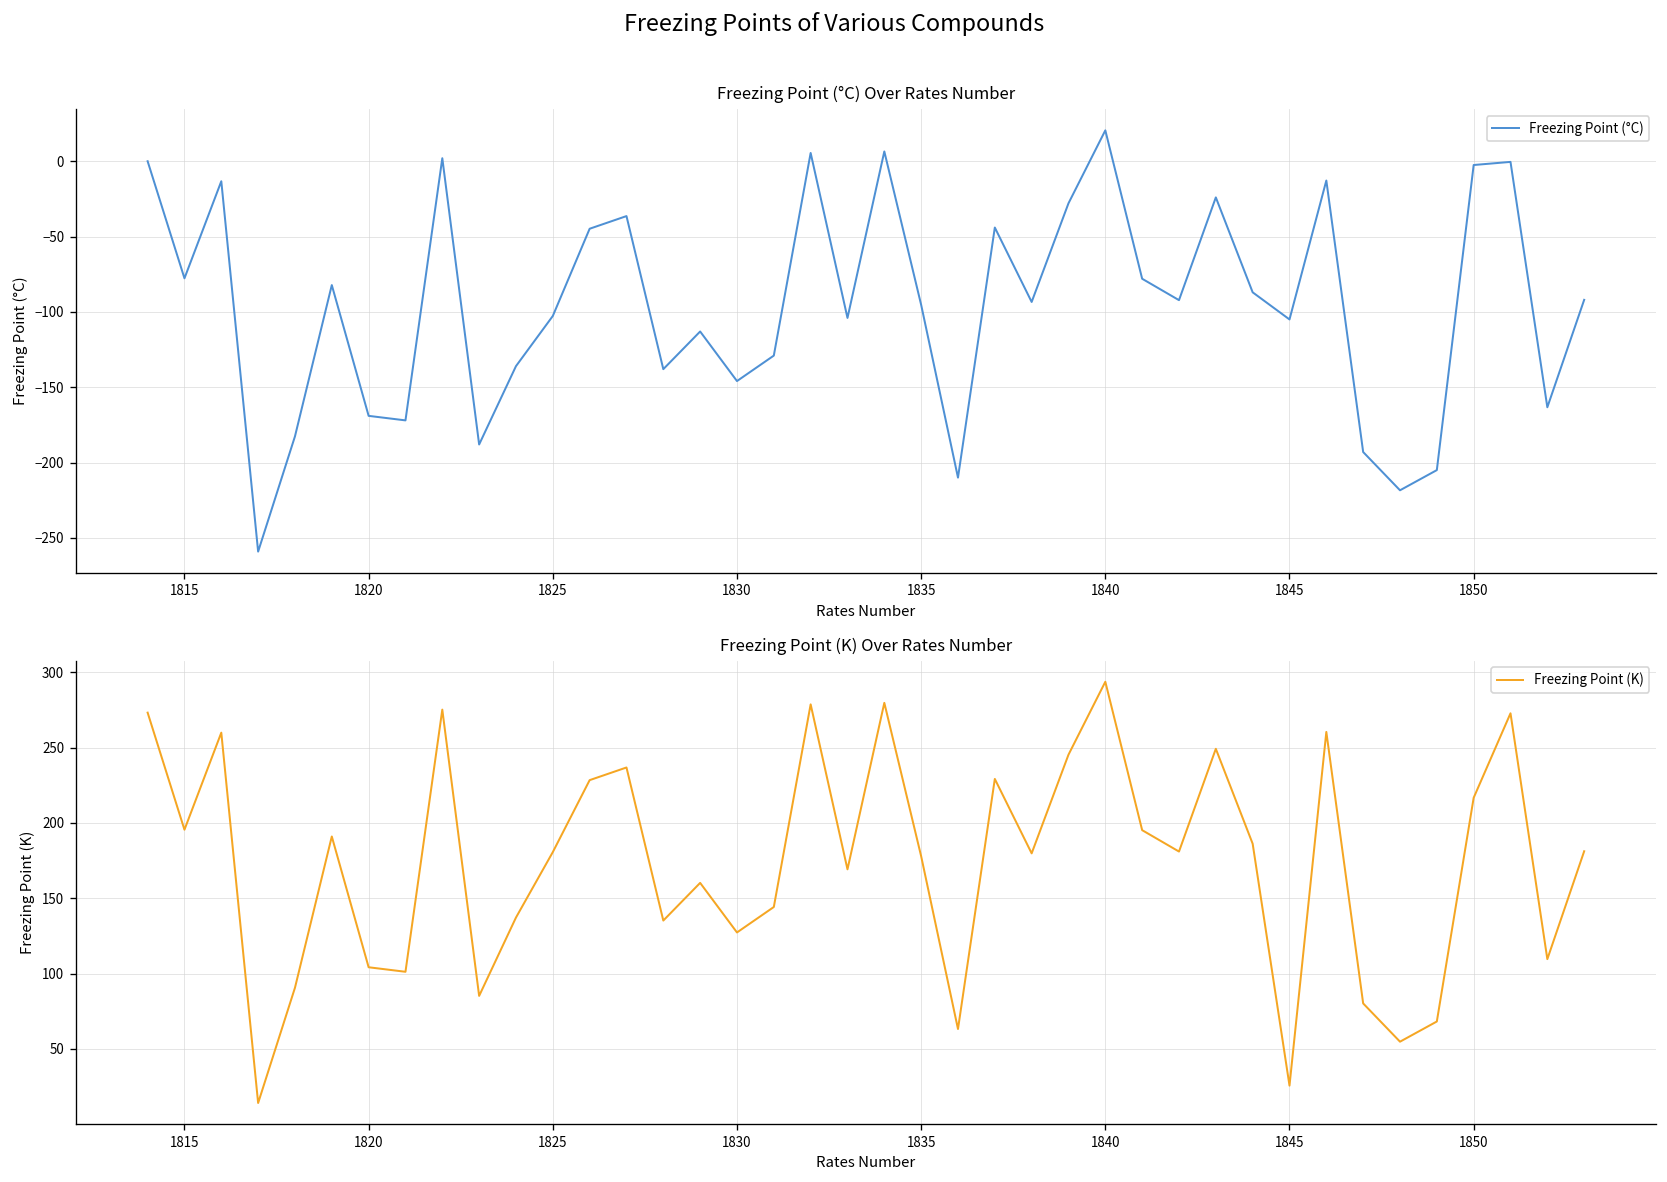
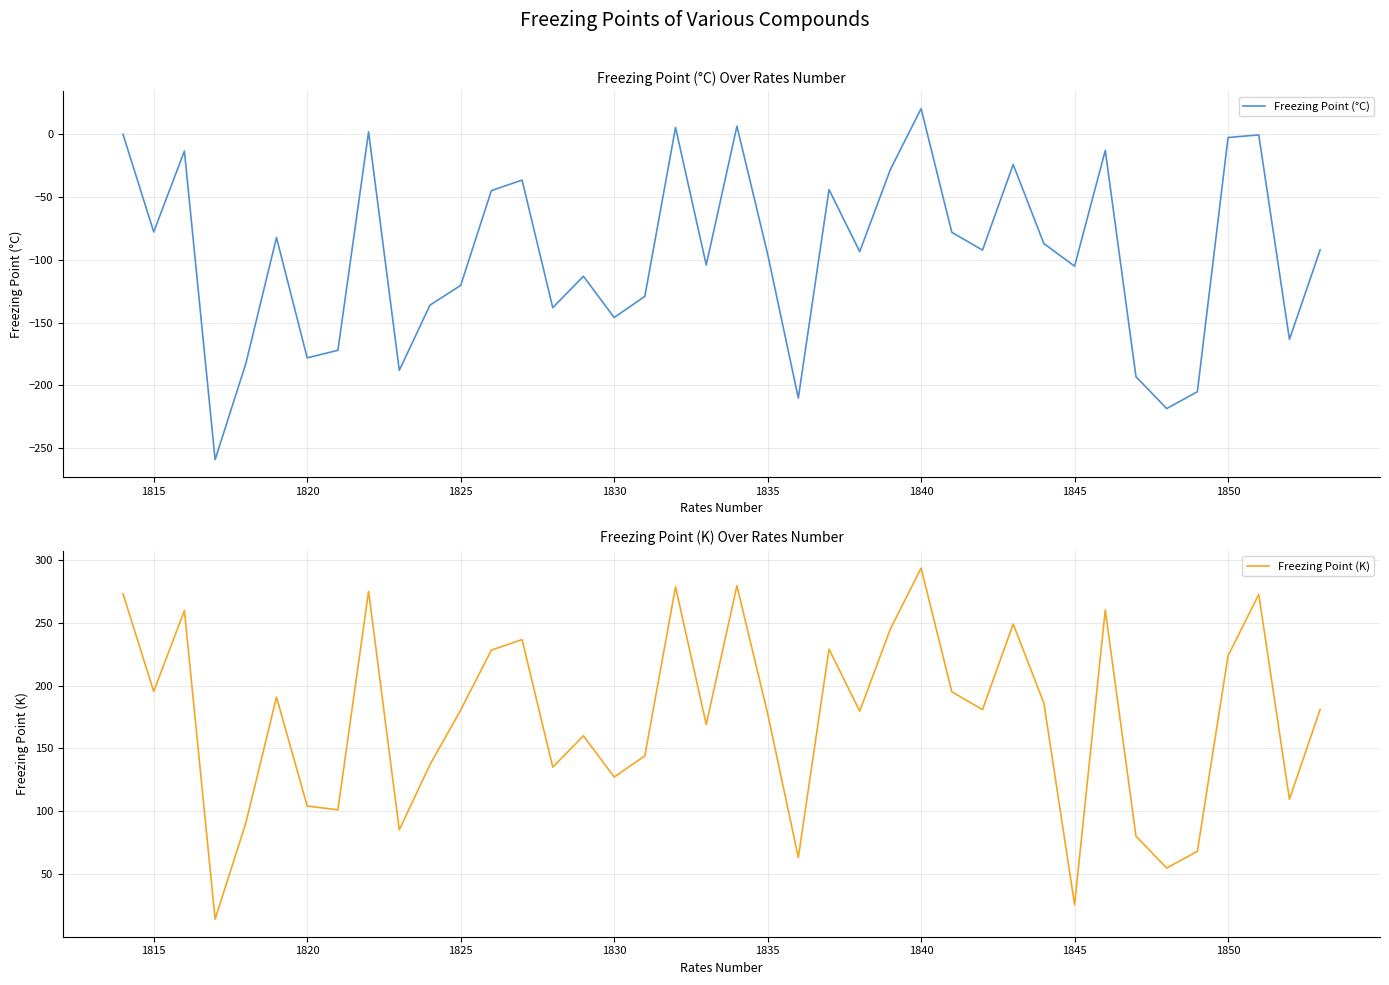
  {
    "Freezing Point (°C) Over Rates Number": {
      "1815": -78,
-     "1820": -169,
-     "1825": -103,
+     "1820": -178,
+     "1825": -120,
      "1830": -146,
      "1835": -95,
      "1840": 21,
      "1845": -105,
      "1850": -3
    },
    "Freezing Point (K) Over Rates Number": {
      "1815": 195,
      "1820": 104,
      "1825": 181,
      "1830": 127,
      "1835": 178,
      "1840": 294,
      "1845": 26,
-     "1850": 217
+     "1850": 224
    }
  }
